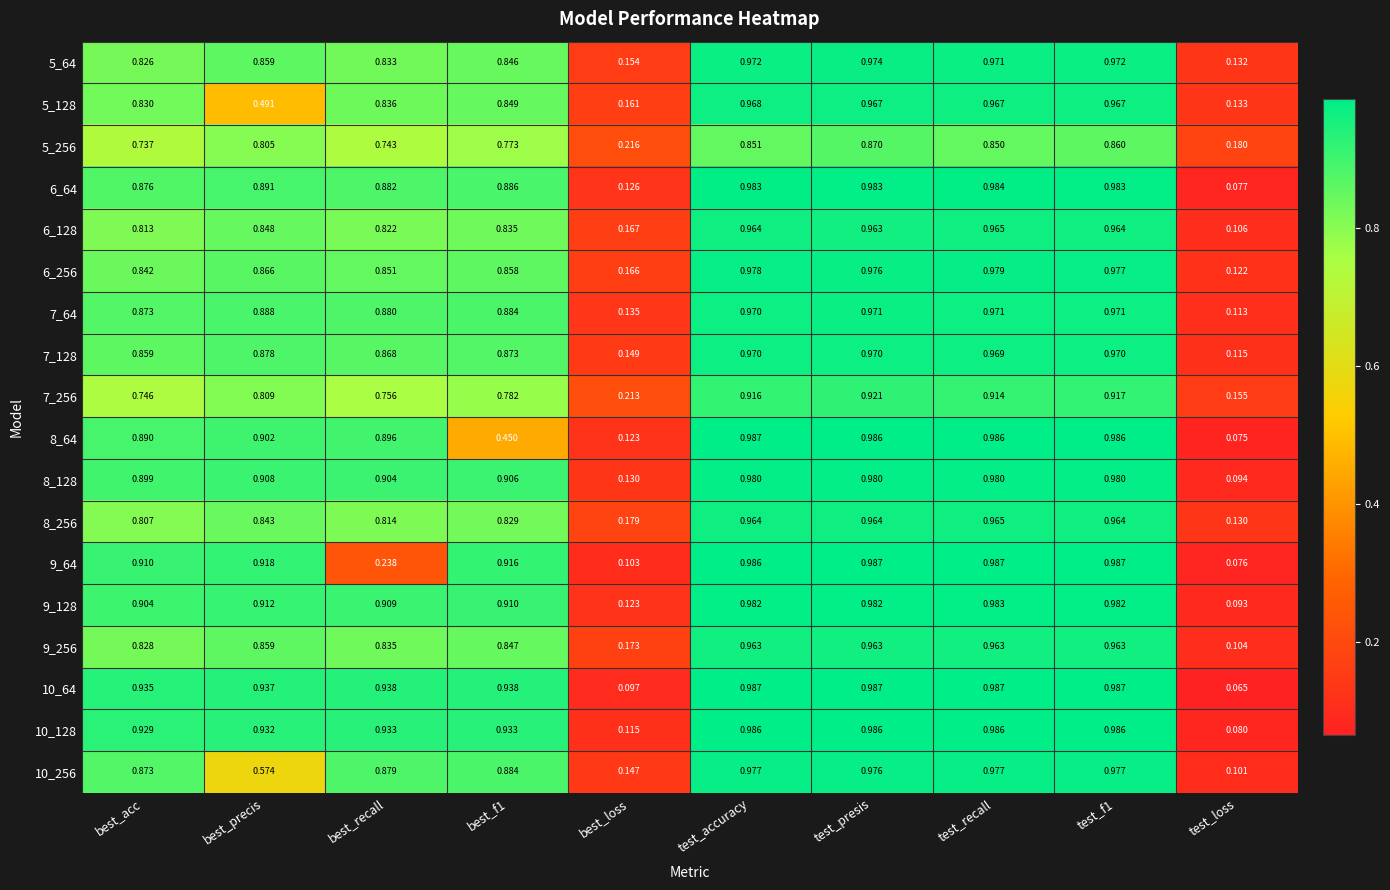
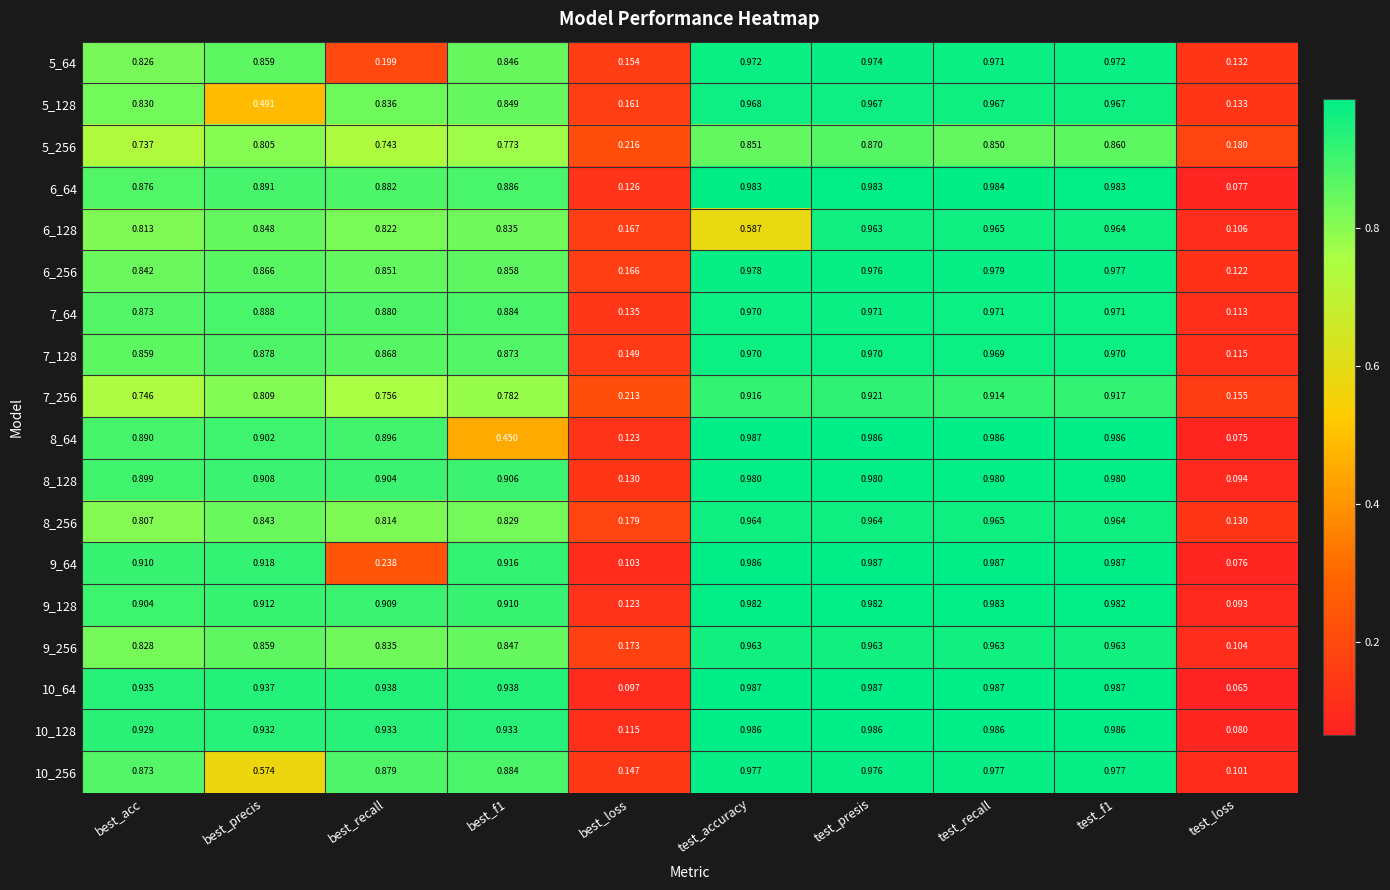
  {
    "5_64": {
      "best_acc": 0.826,
      "best_precis": 0.859,
-     "best_recall": 0.833,
+     "best_recall": 0.199,
      "best_f1": 0.846,
      "best_loss": 0.154,
      "test_accuracy": 0.972,
      "test_presis": 0.974,
      "test_recall": 0.971,
      "test_f1": 0.972,
      "test_loss": 0.132
    },
    "5_128": {
      "best_acc": 0.830,
      "best_precis": 0.491,
      "best_recall": 0.836,
      "best_f1": 0.849,
      "best_loss": 0.161,
      "test_accuracy": 0.968,
      "test_presis": 0.967,
      "test_recall": 0.967,
      "test_f1": 0.967,
      "test_loss": 0.133
    },
    "5_256": {
      "best_acc": 0.737,
      "best_precis": 0.805,
      "best_recall": 0.743,
      "best_f1": 0.773,
      "best_loss": 0.216,
      "test_accuracy": 0.851,
      "test_presis": 0.870,
      "test_recall": 0.850,
      "test_f1": 0.860,
      "test_loss": 0.180
    },
    "6_64": {
      "best_acc": 0.876,
      "best_precis": 0.891,
      "best_recall": 0.882,
      "best_f1": 0.886,
      "best_loss": 0.126,
      "test_accuracy": 0.983,
      "test_presis": 0.983,
      "test_recall": 0.984,
      "test_f1": 0.983,
      "test_loss": 0.077
    },
    "6_128": {
      "best_acc": 0.813,
      "best_precis": 0.848,
      "best_recall": 0.822,
      "best_f1": 0.835,
      "best_loss": 0.167,
-     "test_accuracy": 0.964,
+     "test_accuracy": 0.587,
      "test_presis": 0.963,
      "test_recall": 0.965,
      "test_f1": 0.964,
      "test_loss": 0.106
    },
    "6_256": {
      "best_acc": 0.842,
      "best_precis": 0.866,
      "best_recall": 0.851,
      "best_f1": 0.858,
      "best_loss": 0.166,
      "test_accuracy": 0.978,
      "test_presis": 0.976,
      "test_recall": 0.979,
      "test_f1": 0.977,
      "test_loss": 0.122
    },
    "7_64": {
      "best_acc": 0.873,
      "best_precis": 0.888,
      "best_recall": 0.880,
      "best_f1": 0.884,
      "best_loss": 0.135,
      "test_accuracy": 0.970,
      "test_presis": 0.971,
      "test_recall": 0.971,
      "test_f1": 0.971,
      "test_loss": 0.113
    },
    "7_128": {
      "best_acc": 0.859,
      "best_precis": 0.878,
      "best_recall": 0.868,
      "best_f1": 0.873,
      "best_loss": 0.149,
      "test_accuracy": 0.970,
      "test_presis": 0.970,
      "test_recall": 0.969,
      "test_f1": 0.970,
      "test_loss": 0.115
    },
    "7_256": {
      "best_acc": 0.746,
      "best_precis": 0.809,
      "best_recall": 0.756,
      "best_f1": 0.782,
      "best_loss": 0.213,
      "test_accuracy": 0.916,
      "test_presis": 0.921,
      "test_recall": 0.914,
      "test_f1": 0.917,
      "test_loss": 0.155
    },
    "8_64": {
      "best_acc": 0.890,
      "best_precis": 0.902,
      "best_recall": 0.896,
      "best_f1": 0.450,
      "best_loss": 0.123,
      "test_accuracy": 0.987,
      "test_presis": 0.986,
      "test_recall": 0.986,
      "test_f1": 0.986,
      "test_loss": 0.075
    },
    "8_128": {
      "best_acc": 0.899,
      "best_precis": 0.908,
      "best_recall": 0.904,
      "best_f1": 0.906,
      "best_loss": 0.130,
      "test_accuracy": 0.980,
      "test_presis": 0.980,
      "test_recall": 0.980,
      "test_f1": 0.980,
      "test_loss": 0.094
    },
    "8_256": {
      "best_acc": 0.807,
      "best_precis": 0.843,
      "best_recall": 0.814,
      "best_f1": 0.829,
      "best_loss": 0.179,
      "test_accuracy": 0.964,
      "test_presis": 0.964,
      "test_recall": 0.965,
      "test_f1": 0.964,
      "test_loss": 0.130
    },
    "9_64": {
      "best_acc": 0.910,
      "best_precis": 0.918,
      "best_recall": 0.238,
      "best_f1": 0.916,
      "best_loss": 0.103,
      "test_accuracy": 0.986,
      "test_presis": 0.987,
      "test_recall": 0.987,
      "test_f1": 0.987,
      "test_loss": 0.076
    },
    "9_128": {
      "best_acc": 0.904,
      "best_precis": 0.912,
      "best_recall": 0.909,
      "best_f1": 0.910,
      "best_loss": 0.123,
      "test_accuracy": 0.982,
      "test_presis": 0.982,
      "test_recall": 0.983,
      "test_f1": 0.982,
      "test_loss": 0.093
    },
    "9_256": {
      "best_acc": 0.828,
      "best_precis": 0.859,
      "best_recall": 0.835,
      "best_f1": 0.847,
      "best_loss": 0.173,
      "test_accuracy": 0.963,
      "test_presis": 0.963,
      "test_recall": 0.963,
      "test_f1": 0.963,
      "test_loss": 0.104
    },
    "10_64": {
      "best_acc": 0.935,
      "best_precis": 0.937,
      "best_recall": 0.938,
      "best_f1": 0.938,
      "best_loss": 0.097,
      "test_accuracy": 0.987,
      "test_presis": 0.987,
      "test_recall": 0.987,
      "test_f1": 0.987,
      "test_loss": 0.065
    },
    "10_128": {
      "best_acc": 0.929,
      "best_precis": 0.932,
      "best_recall": 0.933,
      "best_f1": 0.933,
      "best_loss": 0.115,
      "test_accuracy": 0.986,
      "test_presis": 0.986,
      "test_recall": 0.986,
      "test_f1": 0.986,
      "test_loss": 0.080
    },
    "10_256": {
      "best_acc": 0.873,
      "best_precis": 0.574,
      "best_recall": 0.879,
      "best_f1": 0.884,
      "best_loss": 0.147,
      "test_accuracy": 0.977,
      "test_presis": 0.976,
      "test_recall": 0.977,
      "test_f1": 0.977,
      "test_loss": 0.101
    }
  }
